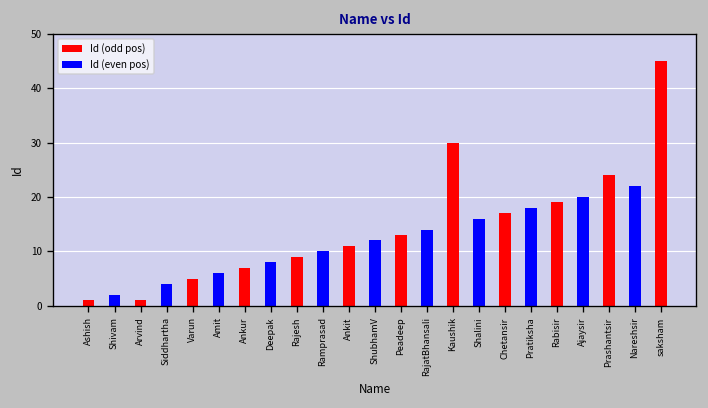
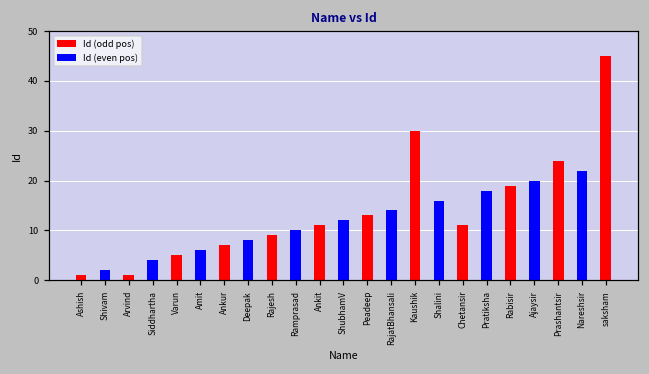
  {
    "Id (odd pos)": {
      "Ashish": 1,
      "Arvind": 1,
      "Varun": 5,
      "Ankur": 7,
      "Rajesh": 9,
      "Ankit": 11,
      "Peadeep": 13,
      "Kaushik": 30,
-     "Chetansir": 17,
+     "Chetansir": 11,
      "Rabisir": 19,
      "Prashantsir": 24,
      "saksham": 45
    },
    "Id (even pos)": {
      "Shivam": 2,
      "Siddhartha": 4,
      "Amit": 6,
      "Deepak": 8,
      "Ramprasad": 10,
      "ShubhamV": 12,
      "RajatBhansali": 14,
      "Shalini": 16,
      "Pratiksha": 18,
      "Ajaysir": 20,
      "Nareshsir": 22
    }
  }
